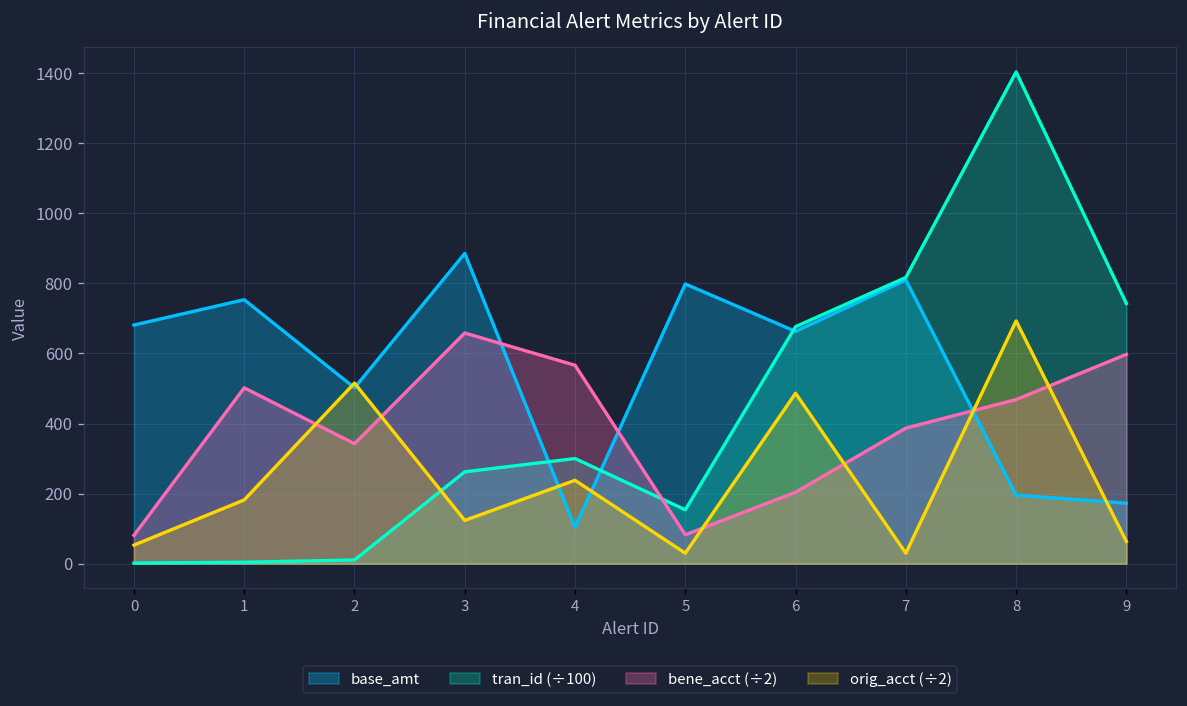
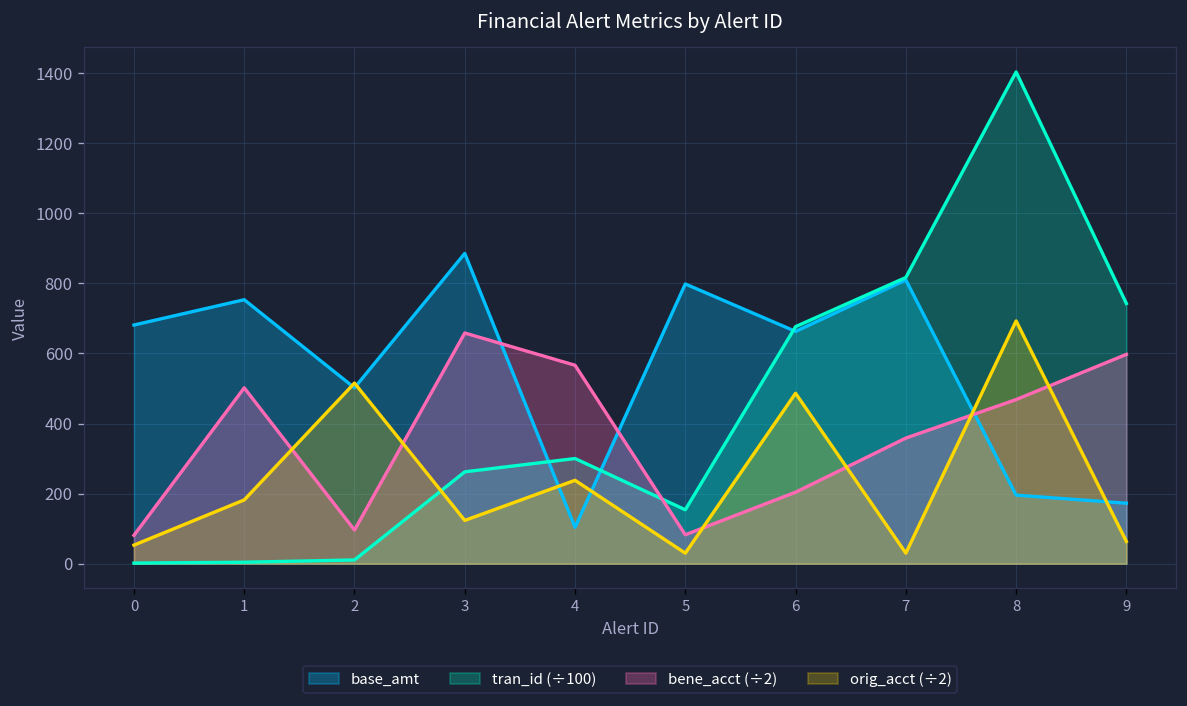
  {
    "bene_acct (÷2)": {
      "0": 80,
      "1": 500,
-     "2": 340,
+     "2": 100,
      "3": 660,
      "4": 570,
      "5": 80,
      "6": 200,
-     "7": 390,
+     "7": 360,
      "8": 470,
      "9": 600
    },
    "orig_acct (÷2)": {
      "0": 50,
      "1": 180,
      "2": 520,
      "3": 120,
      "4": 240,
      "5": 30,
      "6": 490,
      "7": 30,
      "8": 690,
      "9": 60
    }
  }
